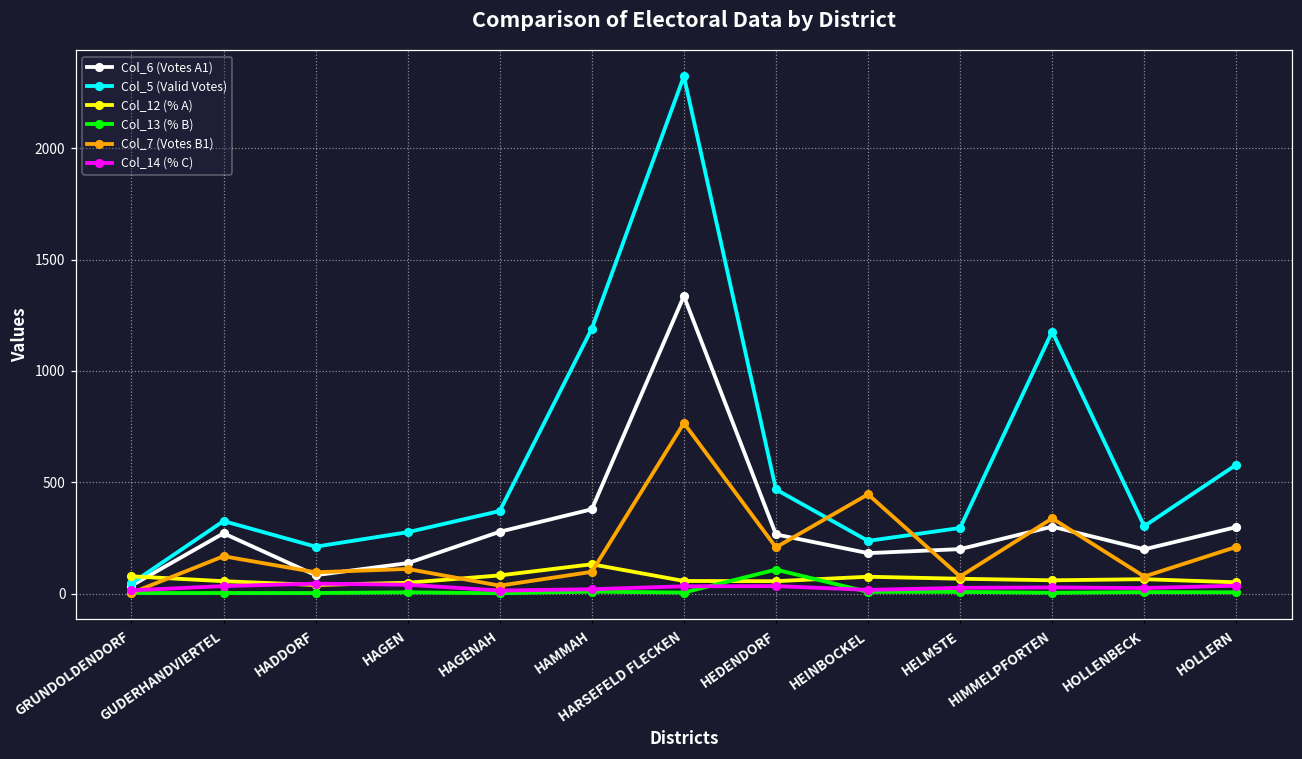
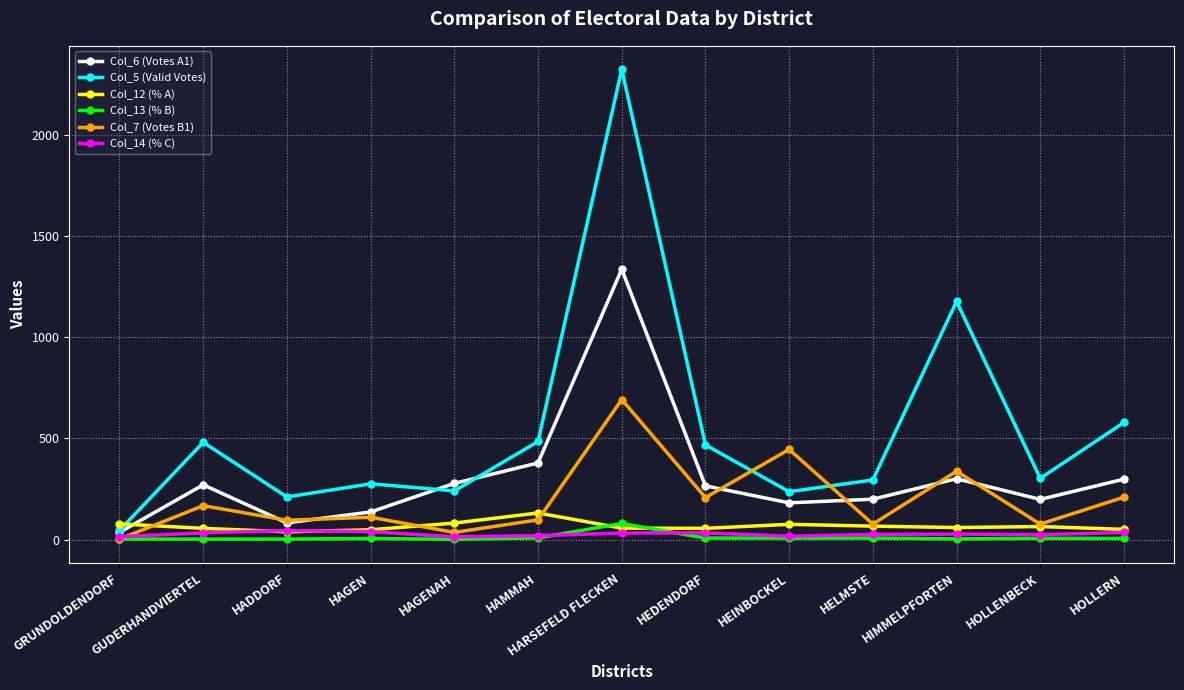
  {
    "Col_6 (Votes A1)": {
      "GUDERHANDVIERTEL": 270,
      "HADDORF": 80,
      "HAGEN": 140,
      "HAGENAH": 280,
      "HAMMAH": 380,
      "HARSEFELD FLECKEN": 1340,
      "HEDENDORF": 270,
      "HEINBOCKEL": 180,
      "HELMSTE": 200,
      "HIMMELPFORTEN": 300,
      "HOLLENBECK": 200,
      "HOLLERN": 300
    },
    "Col_5 (Valid Votes)": {
-     "GUDERHANDVIERTEL": 330,
+     "GUDERHANDVIERTEL": 480,
      "HADDORF": 210,
      "HAGEN": 280,
-     "HAGENAH": 370,
-     "HAMMAH": 1190,
+     "HAGENAH": 240,
+     "HAMMAH": 490,
      "HARSEFELD FLECKEN": 2320,
      "HEDENDORF": 470,
      "HEINBOCKEL": 240,
      "HELMSTE": 300,
      "HIMMELPFORTEN": 1180,
      "HOLLENBECK": 300,
      "HOLLERN": 580
    },
    "Col_12 (% A)": {
      "GRUNDOLDENDORF": 80,
      "GUDERHANDVIERTEL": 60,
      "HAGENAH": 80,
      "HAMMAH": 130,
      "HARSEFELD FLECKEN": 60,
      "HEDENDORF": 60,
      "HEINBOCKEL": 80,
      "HIMMELPFORTEN": 60,
      "HOLLERN": 50
    },
    "Col_13 (% B)": {
      "GUDERHANDVIERTEL": 0,
      "HADDORF": 0,
      "HAGEN": 10,
-     "HARSEFELD FLECKEN": 10,
-     "HEDENDORF": 110,
+     "HARSEFELD FLECKEN": 80,
+     "HEDENDORF": 10,
      "HELMSTE": 10,
      "HIMMELPFORTEN": 0,
      "HOLLENBECK": 10,
      "HOLLERN": 10
    },
    "Col_7 (Votes B1)": {
      "GUDERHANDVIERTEL": 170,
      "HADDORF": 100,
      "HAGEN": 110,
      "HAGENAH": 40,
      "HAMMAH": 100,
-     "HARSEFELD FLECKEN": 770,
+     "HARSEFELD FLECKEN": 690,
      "HEDENDORF": 210,
      "HEINBOCKEL": 450,
      "HIMMELPFORTEN": 340,
      "HOLLERN": 210
    },
    "Col_14 (% C)": {
      "GUDERHANDVIERTEL": 30,
      "HARSEFELD FLECKEN": 30,
      "HEDENDORF": 30,
      "HELMSTE": 30,
      "HIMMELPFORTEN": 30,
      "HOLLENBECK": 30,
      "HOLLERN": 40
    }
  }
